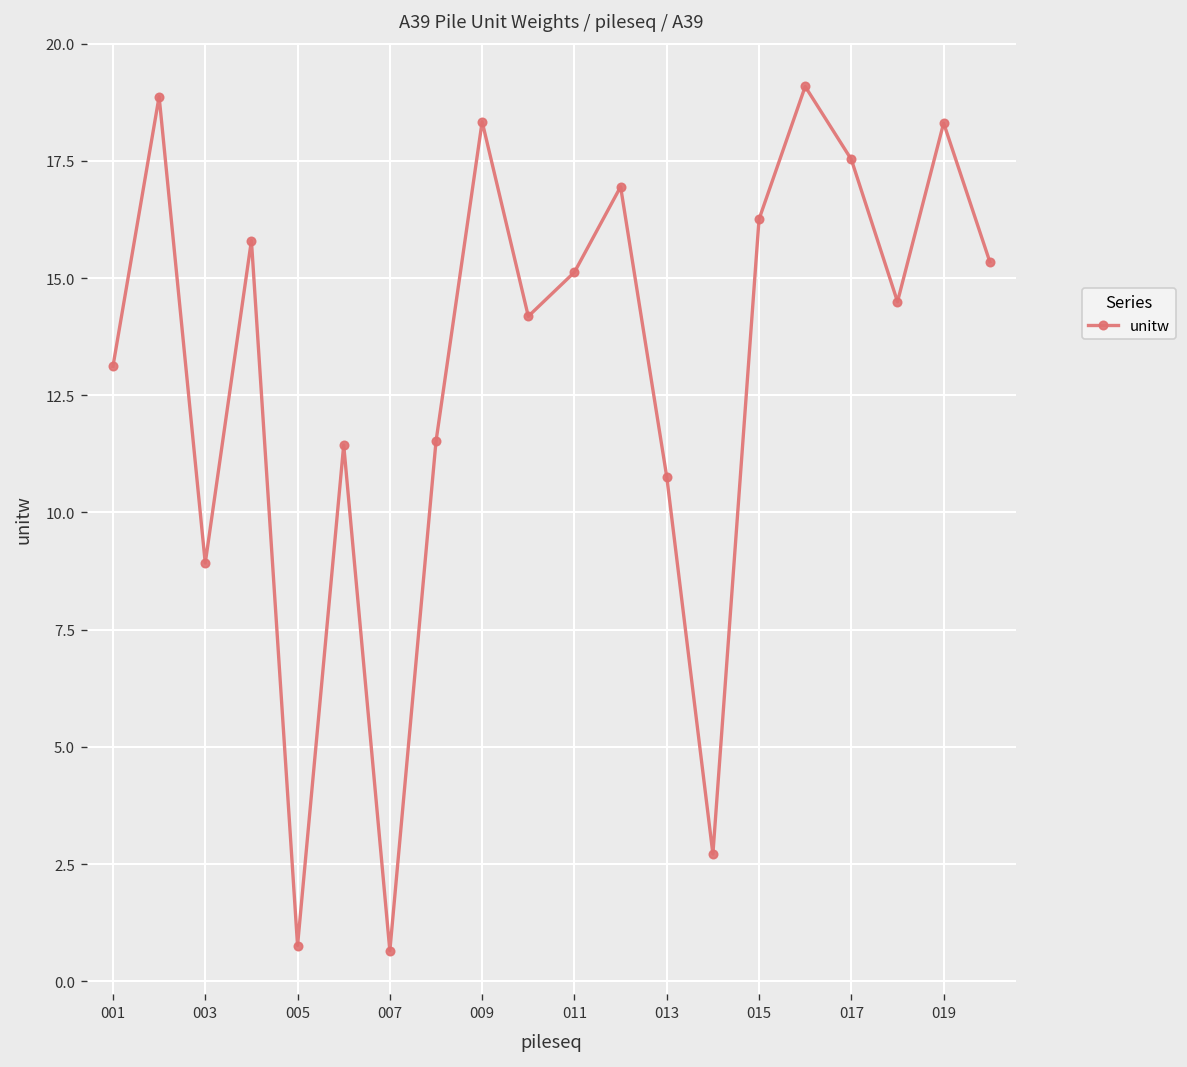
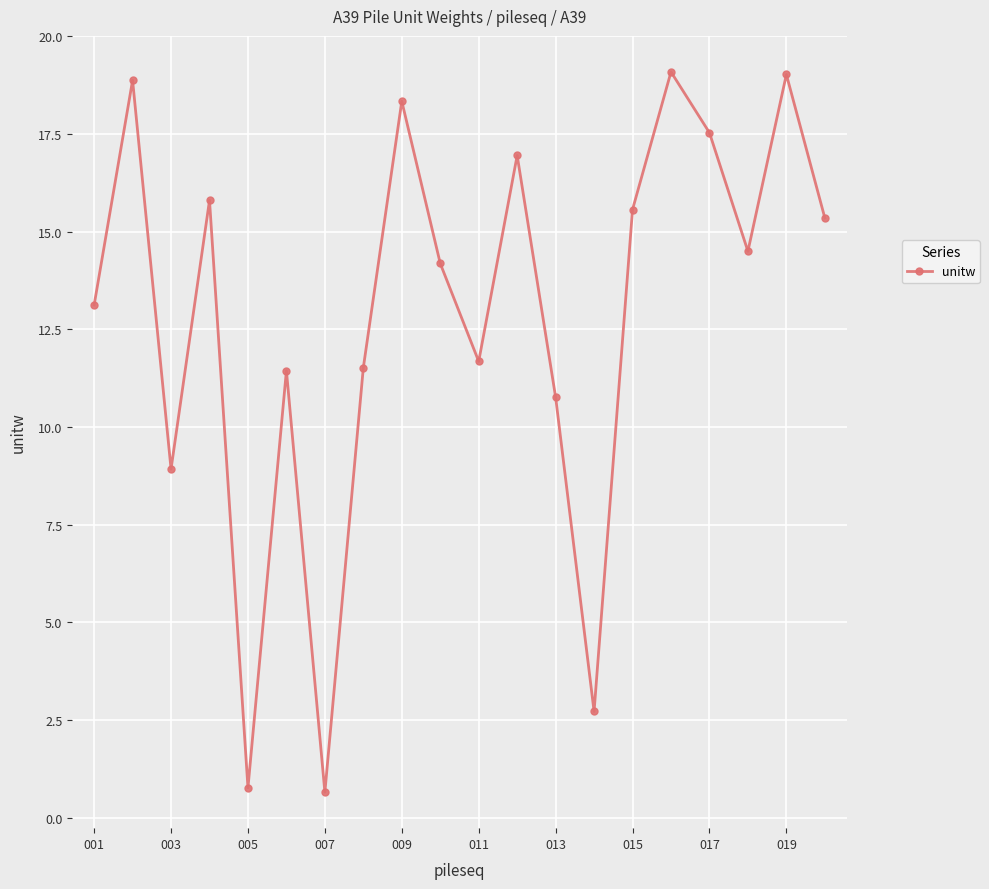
  {
    "001": 13.1,
    "003": 8.9,
    "005": 0.8,
    "007": 0.7,
    "009": 18.3,
-   "011": 15.1,
+   "011": 11.7,
    "013": 10.8,
-   "015": 16.3,
+   "015": 15.6,
    "017": 17.5,
-   "019": 18.3
+   "019": 19.0
  }
